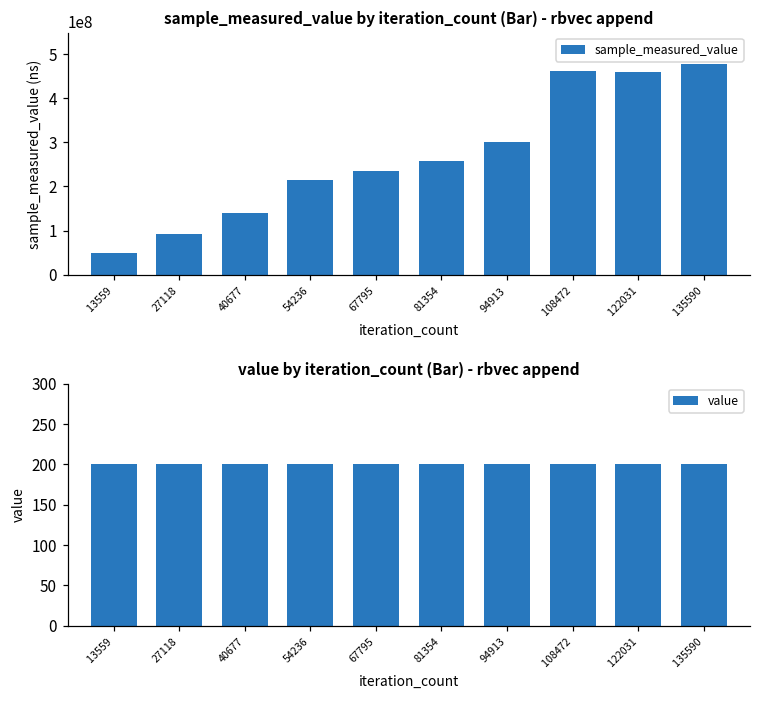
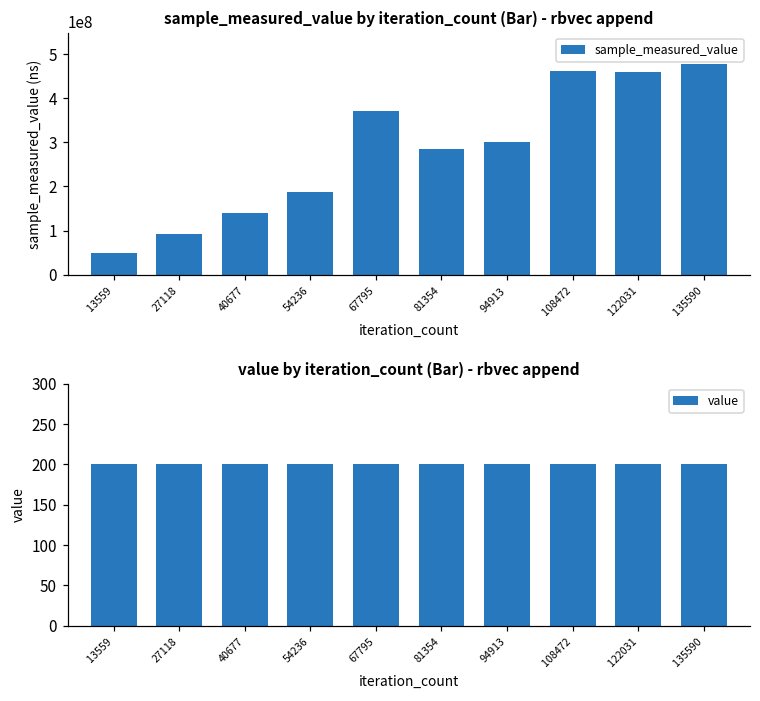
  {
    "sample_measured_value by iteration_count (Bar) - rbvec append": {
      "13559": 50000000,
      "27118": 90000000,
      "40677": 140000000,
-     "54236": 210000000,
-     "67795": 240000000,
-     "81354": 260000000,
+     "54236": 190000000,
+     "67795": 370000000,
+     "81354": 290000000,
      "94913": 300000000,
      "108472": 460000000,
      "122031": 460000000,
      "135590": 480000000
    },
    "value by iteration_count (Bar) - rbvec append": {
      "13559": 200,
      "27118": 200,
      "40677": 200,
      "54236": 200,
      "67795": 200,
      "81354": 200,
      "94913": 200,
      "108472": 200,
      "122031": 200,
      "135590": 200
    }
  }
